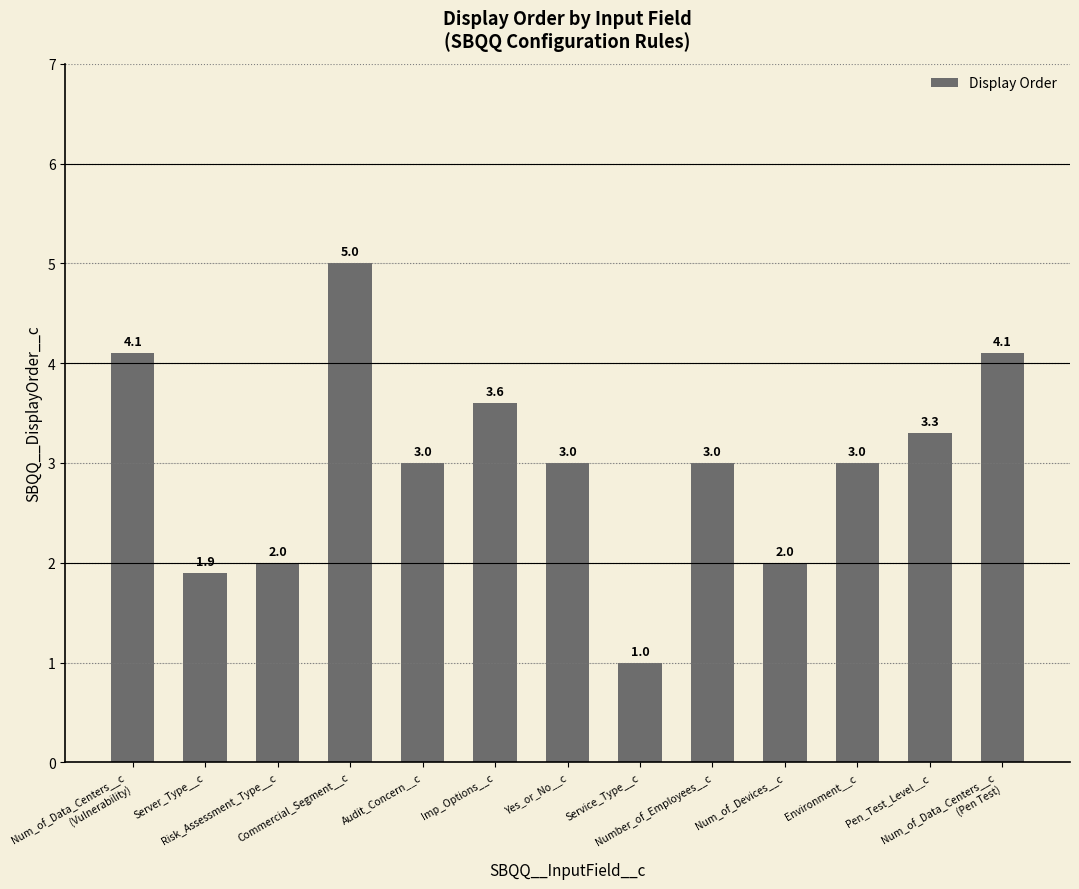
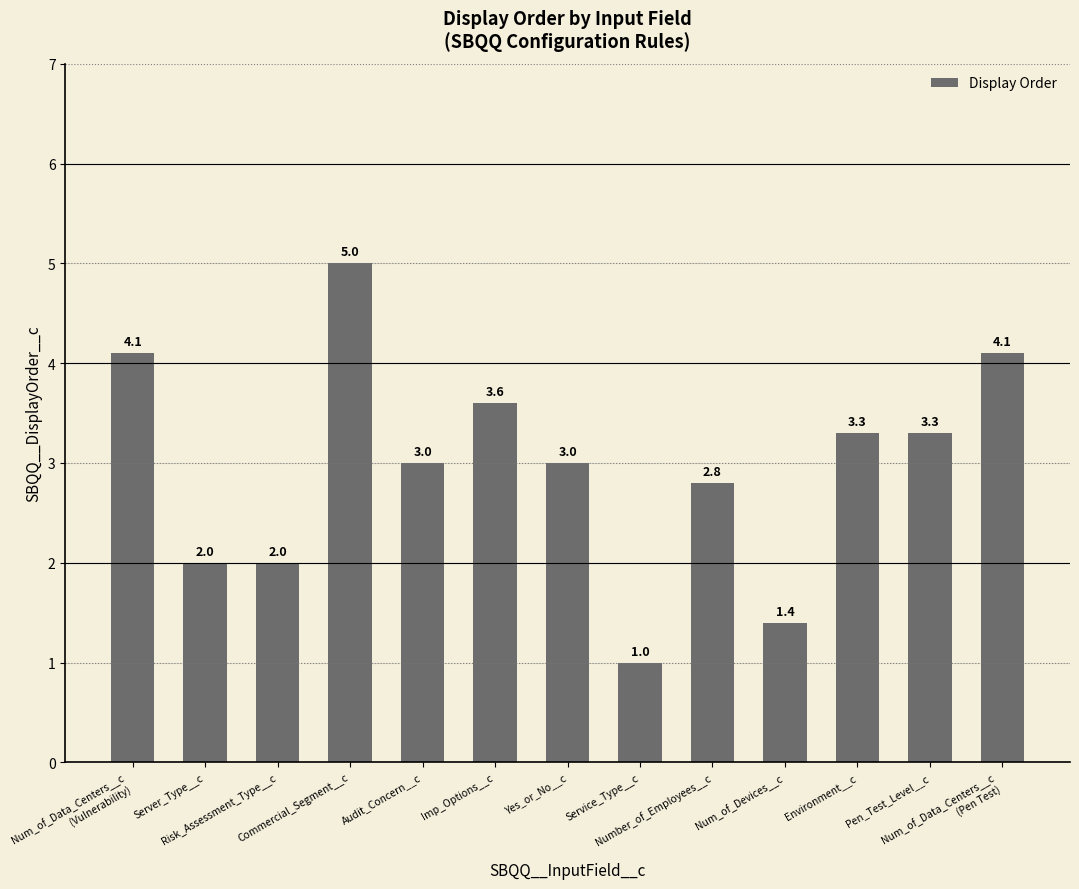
  {
    "Num_of_Data_Centers__c (Vulnerability)": 4.1,
-   "Server_Type__c": 1.9,
+   "Server_Type__c": 2.0,
    "Risk_Assessment_Type__c": 2.0,
    "Commercial_Segment__c": 5.0,
    "Audit_Concern__c": 3.0,
    "Imp_Options__c": 3.6,
    "Yes_or_No__c": 3.0,
    "Service_Type__c": 1.0,
-   "Number_of_Employees__c": 3.0,
-   "Num_of_Devices__c": 2.0,
-   "Environment__c": 3.0,
+   "Number_of_Employees__c": 2.8,
+   "Num_of_Devices__c": 1.4,
+   "Environment__c": 3.3,
    "Pen_Test_Level__c": 3.3,
    "Num_of_Data_Centers__c (Pen Test)": 4.1
  }
